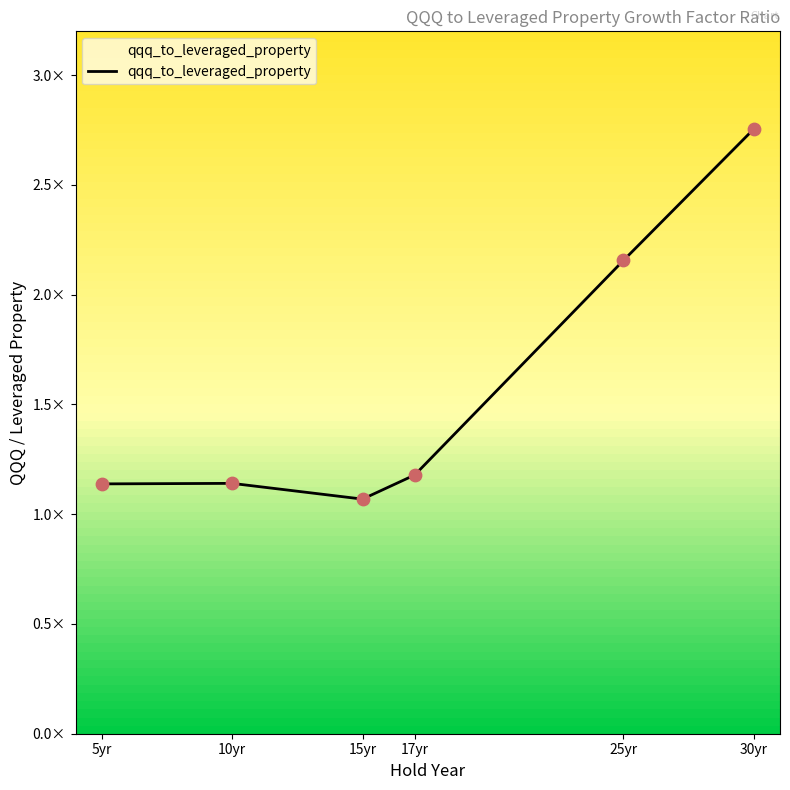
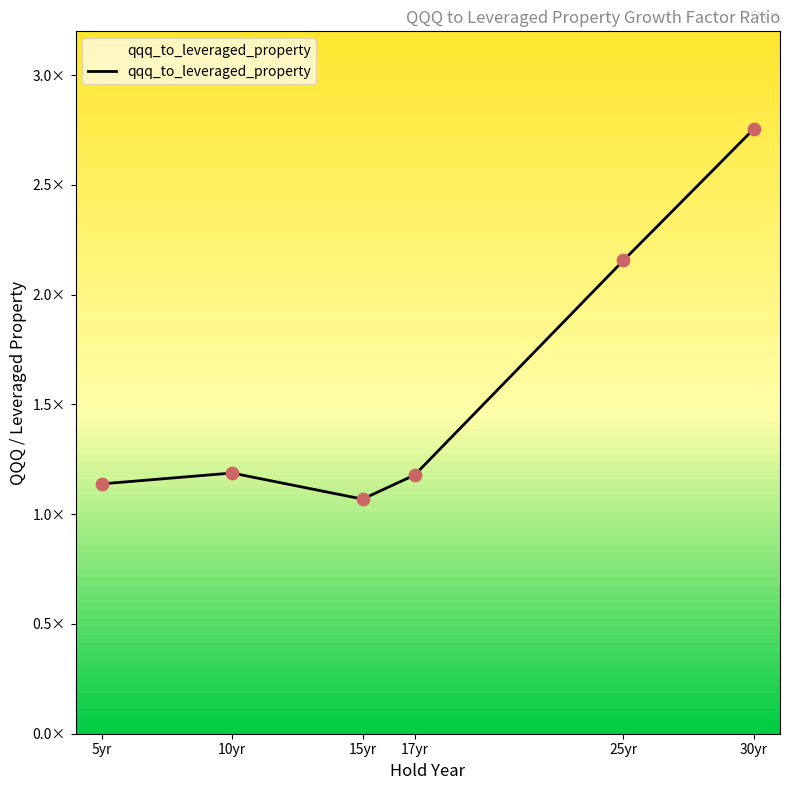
  {
    "5yr": "1.14×",
-   "10yr": "1.14×",
+   "10yr": "1.19×",
    "15yr": "1.07×",
    "17yr": "1.18×",
    "25yr": "2.16×",
    "30yr": "2.76×"
  }
